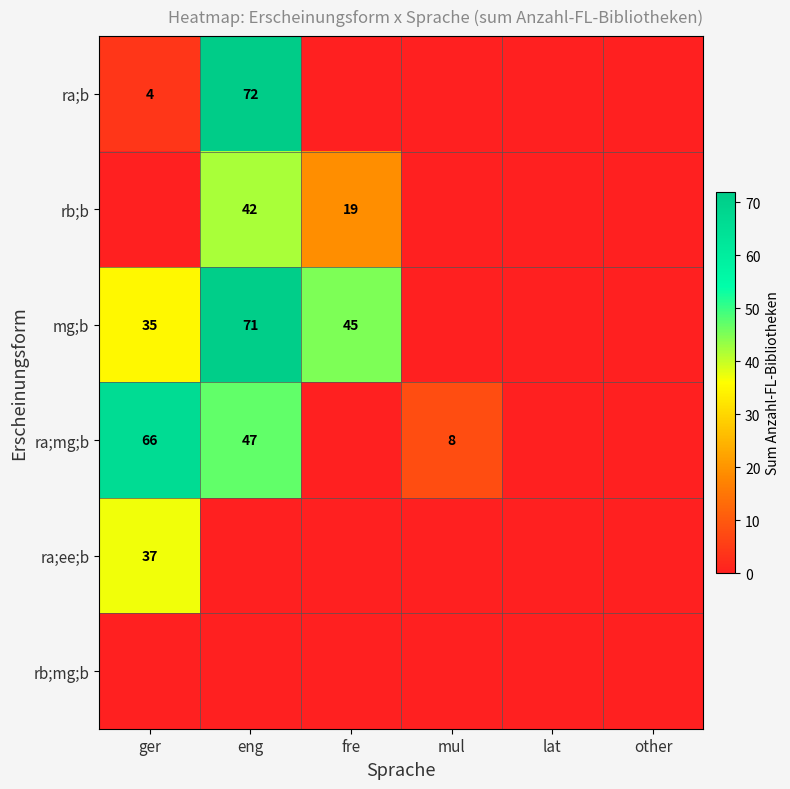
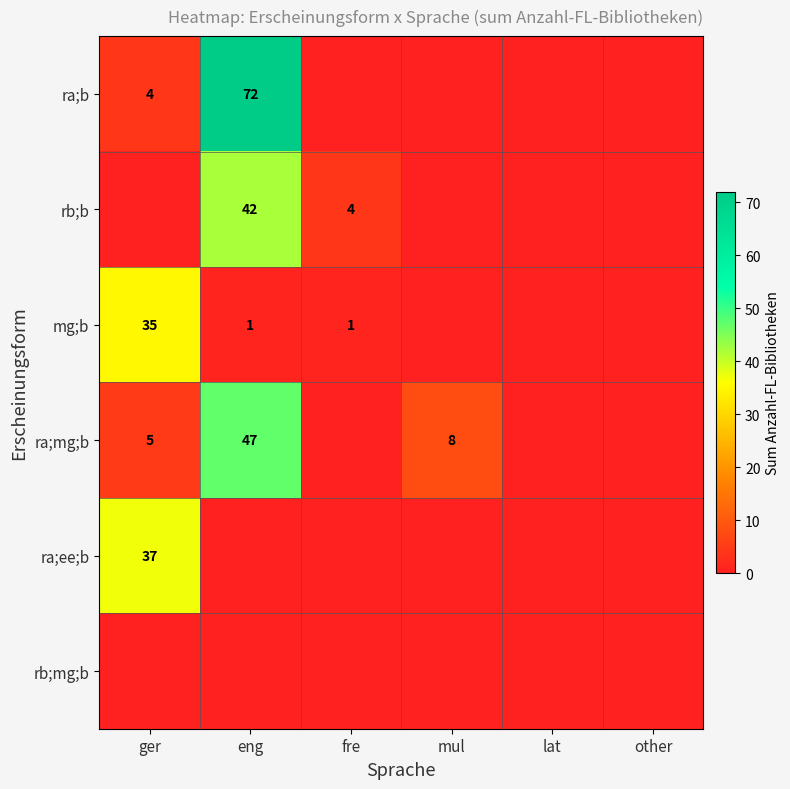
  {
    "ra;b": {
      "ger": 4,
      "eng": 72
    },
    "rb;b": {
      "eng": 42,
-     "fre": 19
+     "fre": 4
    },
    "mg;b": {
      "ger": 35,
-     "eng": 71,
-     "fre": 45
+     "eng": 1,
+     "fre": 1
    },
    "ra;mg;b": {
-     "ger": 66,
+     "ger": 5,
      "eng": 47,
      "mul": 8
    },
    "ra;ee;b": {
      "ger": 37
    }
  }
